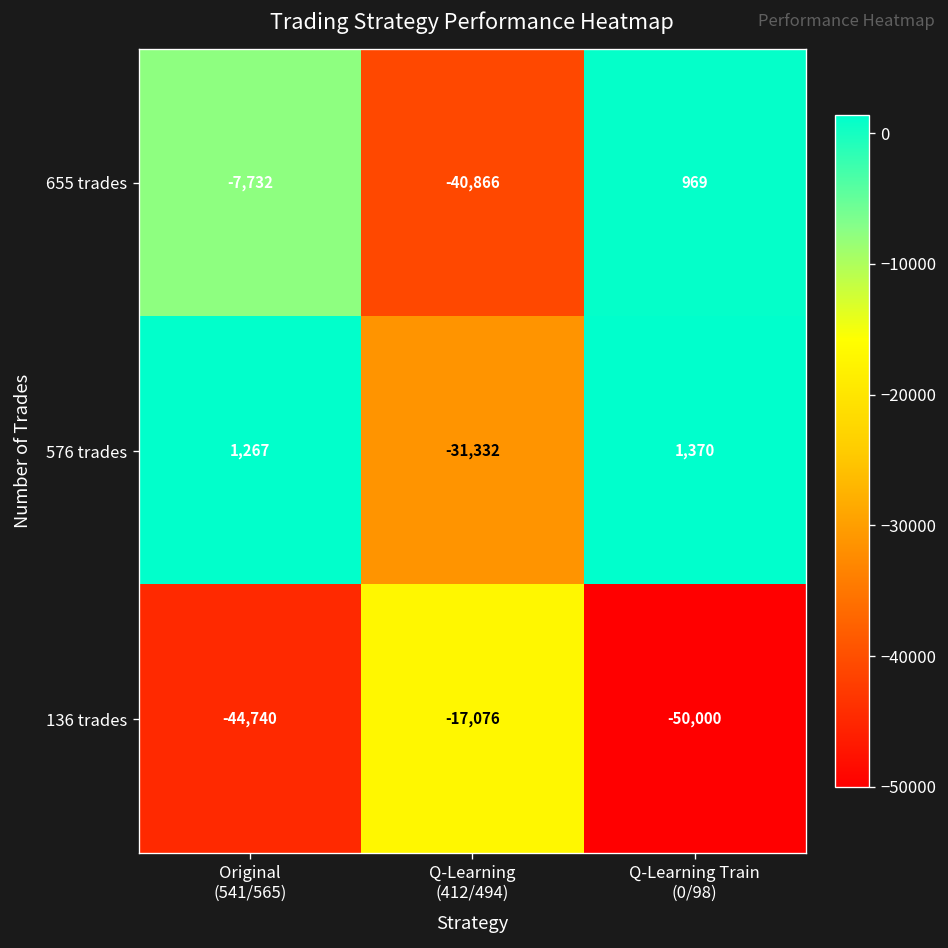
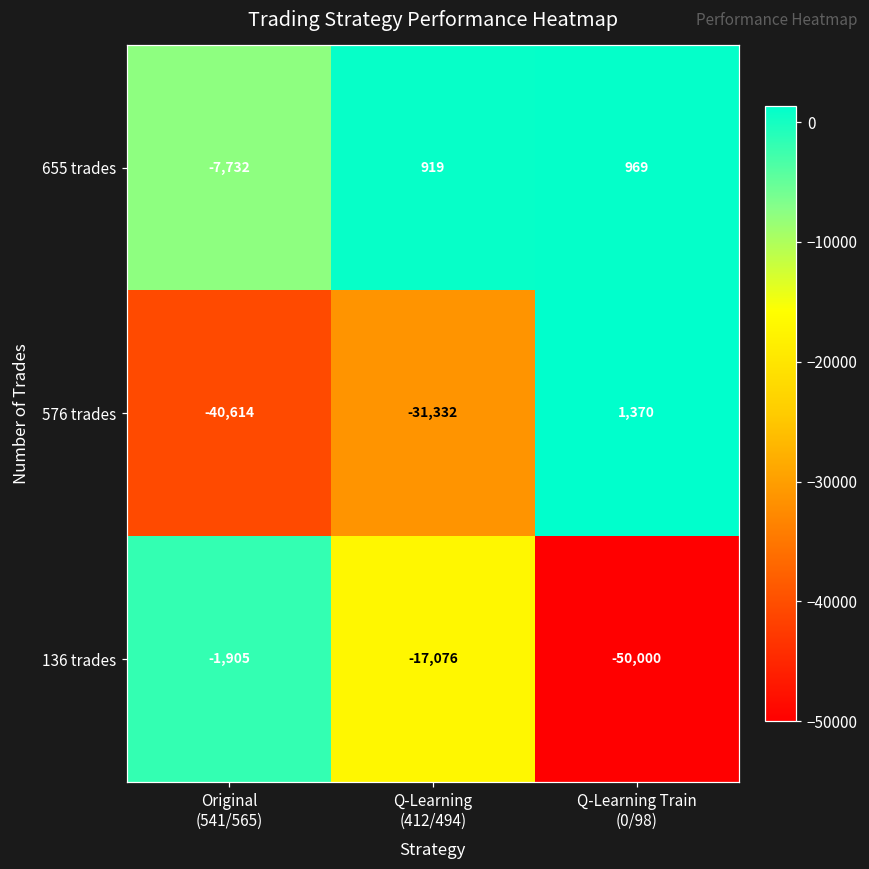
  {
    "655 trades": {
      "Original (541/565)": "-7,732",
-     "Q-Learning (412/494)": "-40,866",
+     "Q-Learning (412/494)": "919",
      "Q-Learning Train (0/98)": "969"
    },
    "576 trades": {
-     "Original (541/565)": "1,267",
+     "Original (541/565)": "-40,614",
      "Q-Learning (412/494)": "-31,332",
      "Q-Learning Train (0/98)": "1,370"
    },
    "136 trades": {
-     "Original (541/565)": "-44,740",
+     "Original (541/565)": "-1,905",
      "Q-Learning (412/494)": "-17,076",
      "Q-Learning Train (0/98)": "-50,000"
    }
  }
